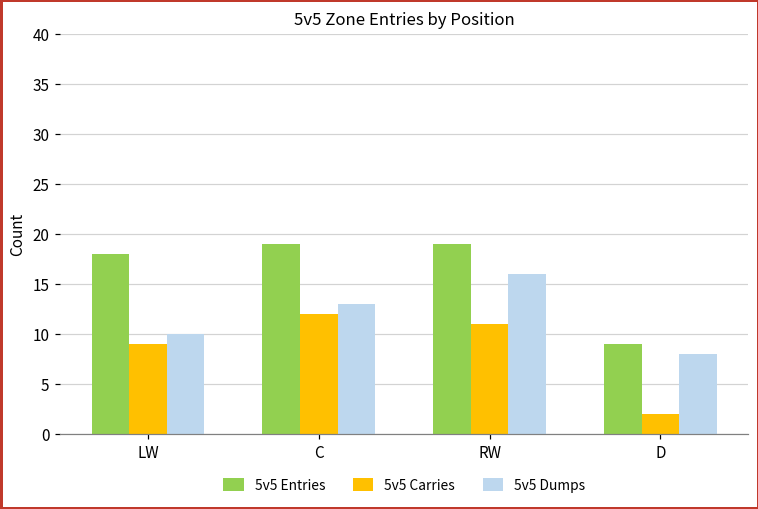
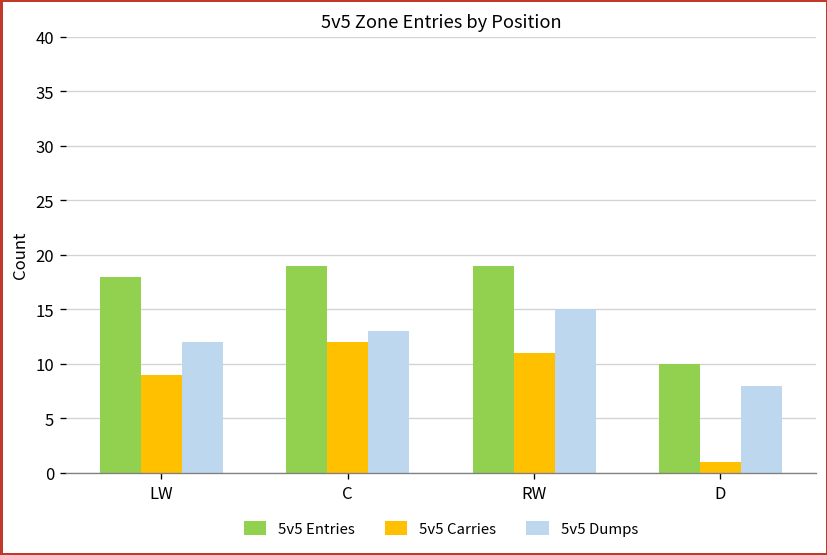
  {
    "5v5 Entries": {
      "LW": 18,
      "C": 19,
      "RW": 19,
-     "D": 9
+     "D": 10
    },
    "5v5 Carries": {
      "LW": 9,
      "C": 12,
      "RW": 11,
-     "D": 2
+     "D": 1
    },
    "5v5 Dumps": {
-     "LW": 10,
+     "LW": 12,
      "C": 13,
-     "RW": 16,
+     "RW": 15,
      "D": 8
    }
  }
